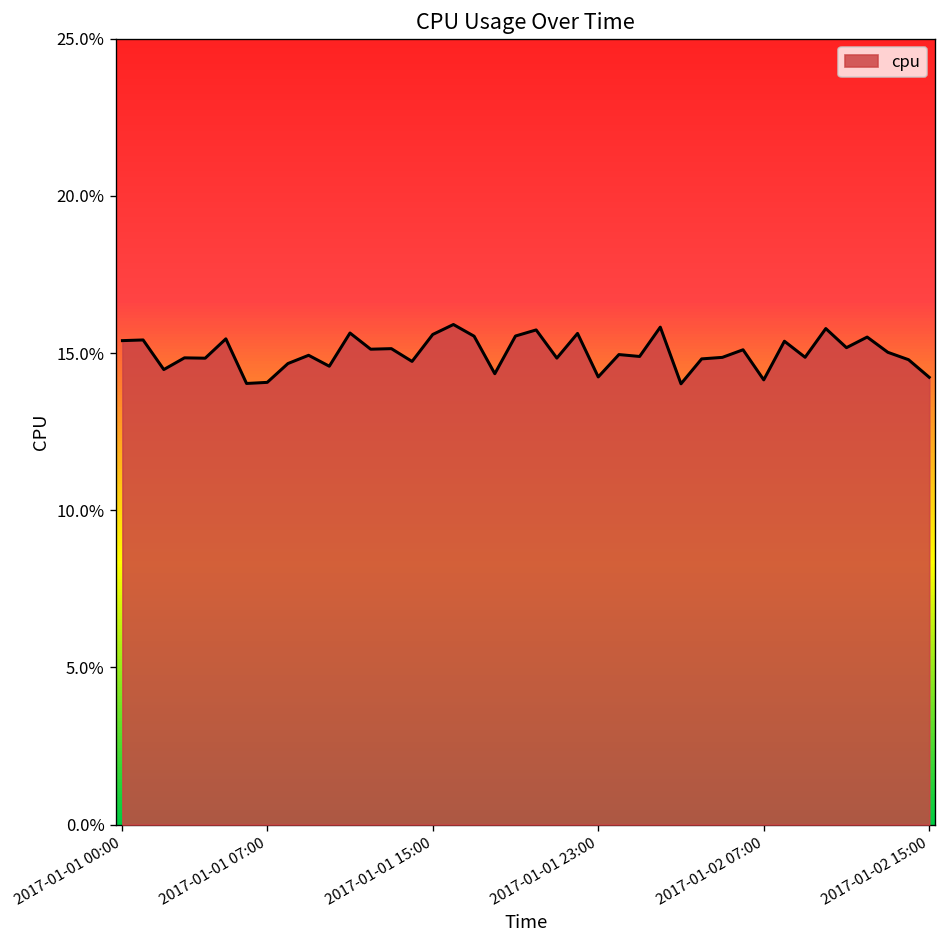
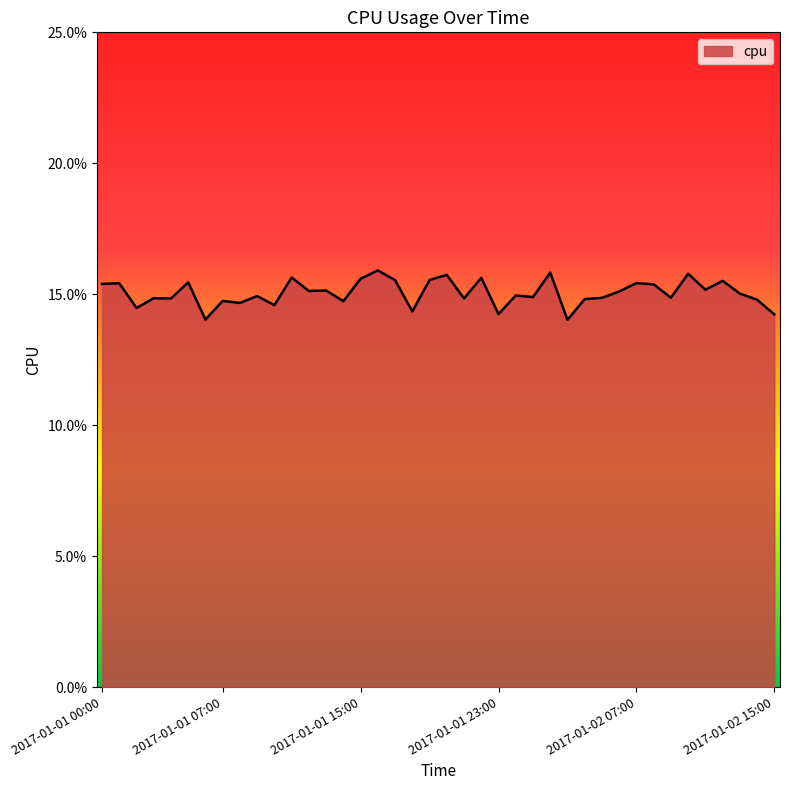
  {
    "2017-01-01 00:00": "15.4%",
-   "2017-01-01 07:00": "14.1%",
+   "2017-01-01 07:00": "14.7%",
    "2017-01-01 15:00": "15.6%",
    "2017-01-01 23:00": "14.2%",
-   "2017-01-02 07:00": "14.1%",
+   "2017-01-02 07:00": "15.4%",
    "2017-01-02 15:00": "14.2%"
  }
